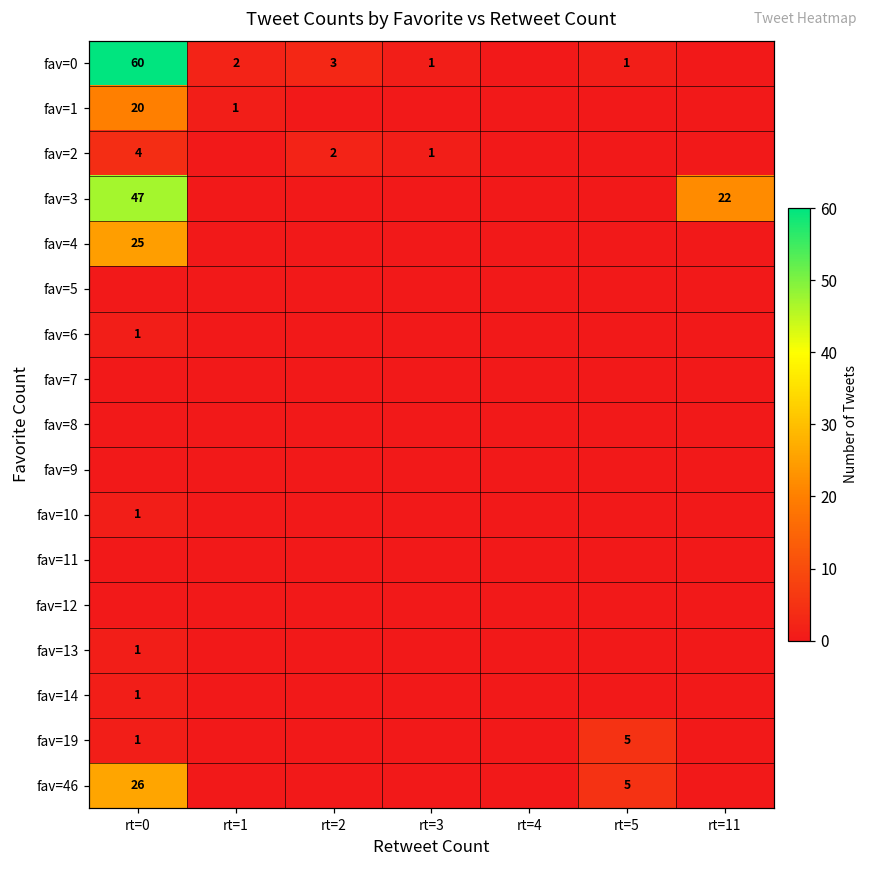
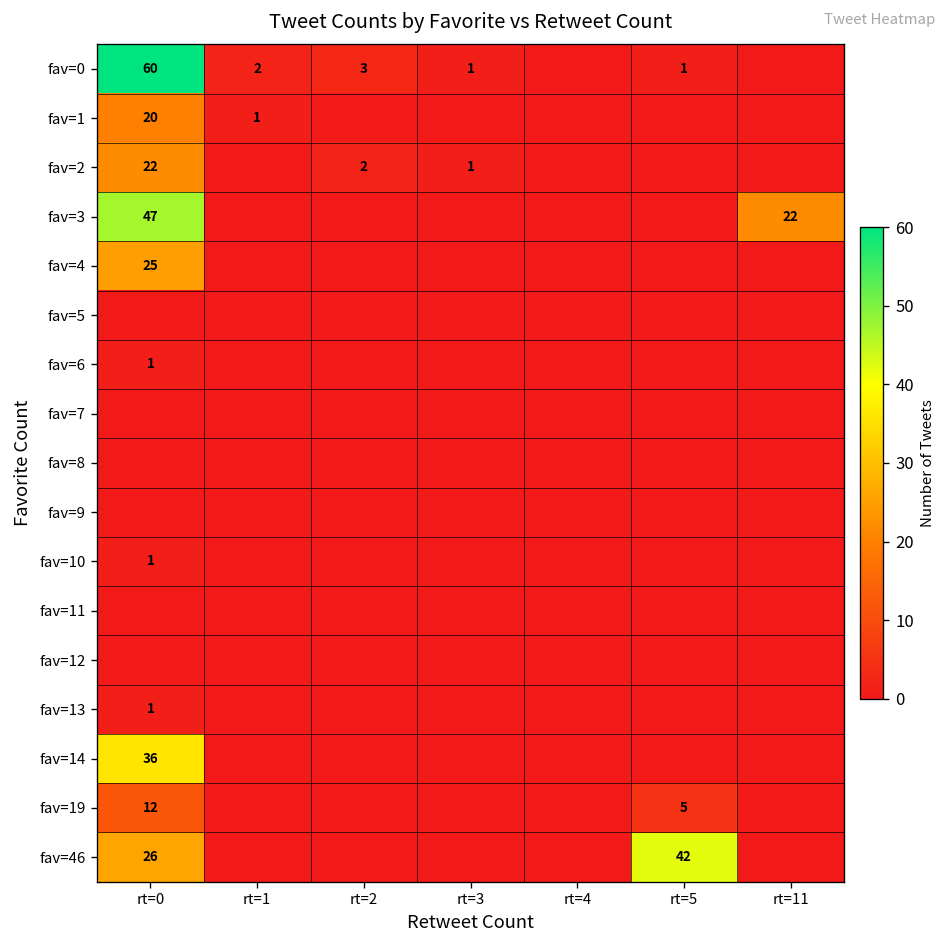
  {
    "fav=0": {
      "rt=0": 60,
      "rt=1": 2,
      "rt=2": 3,
      "rt=3": 1,
      "rt=5": 1
    },
    "fav=1": {
      "rt=0": 20,
      "rt=1": 1
    },
    "fav=2": {
-     "rt=0": 4,
+     "rt=0": 22,
      "rt=2": 2,
      "rt=3": 1
    },
    "fav=3": {
      "rt=0": 47,
      "rt=11": 22
    },
    "fav=4": {
      "rt=0": 25
    },
    "fav=6": {
      "rt=0": 1
    },
    "fav=10": {
      "rt=0": 1
    },
    "fav=13": {
      "rt=0": 1
    },
    "fav=14": {
-     "rt=0": 1
+     "rt=0": 36
    },
    "fav=19": {
-     "rt=0": 1,
+     "rt=0": 12,
      "rt=5": 5
    },
    "fav=46": {
      "rt=0": 26,
-     "rt=5": 5
+     "rt=5": 42
    }
  }
